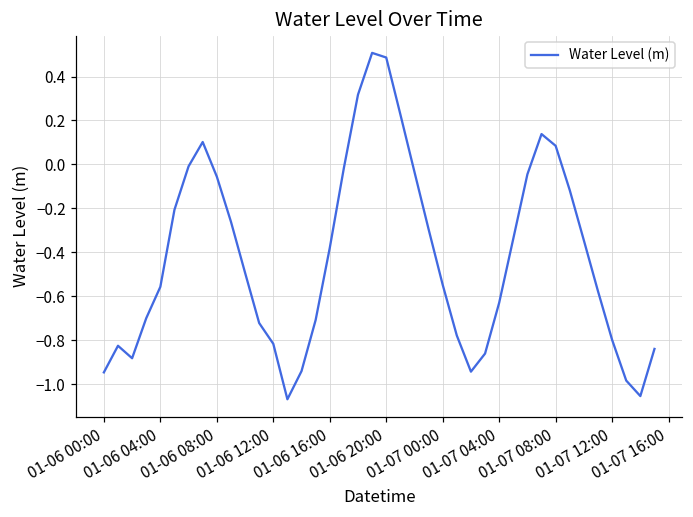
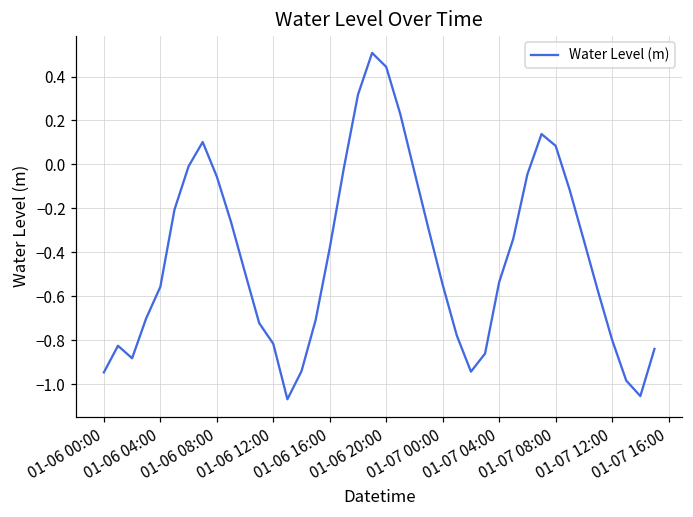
  {
    "01-06 00:00": -0.95,
    "01-06 04:00": -0.56,
    "01-06 08:00": -0.06,
    "01-06 12:00": -0.82,
    "01-06 16:00": -0.38,
-   "01-06 20:00": 0.49,
+   "01-06 20:00": 0.44,
    "01-07 00:00": -0.55,
-   "01-07 04:00": -0.63,
+   "01-07 04:00": -0.54,
    "01-07 08:00": 0.08,
    "01-07 12:00": -0.80
  }
